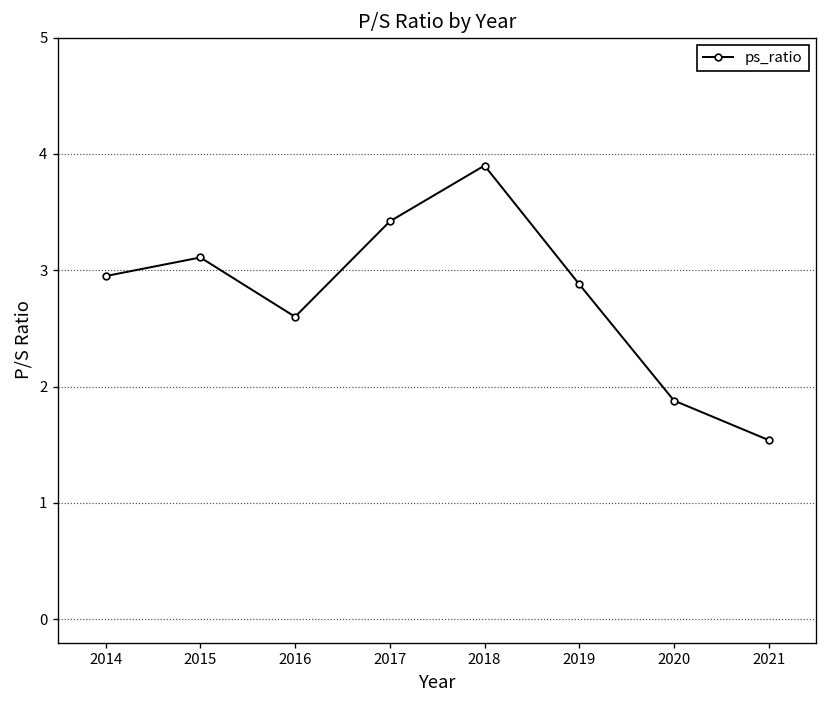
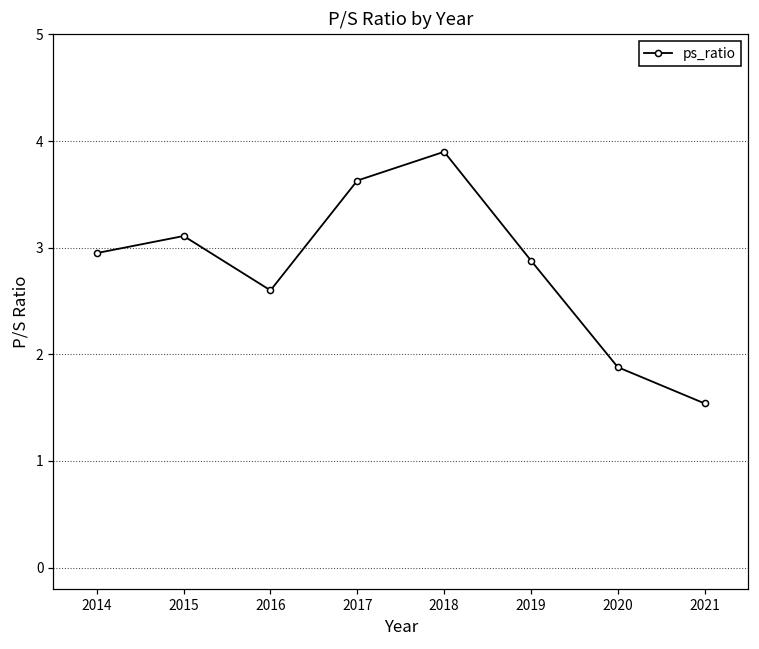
  {
    "2014": 3.0,
    "2015": 3.1,
    "2016": 2.6,
-   "2017": 3.4,
+   "2017": 3.6,
    "2018": 3.9,
    "2019": 2.9,
    "2020": 1.9,
    "2021": 1.5
  }
